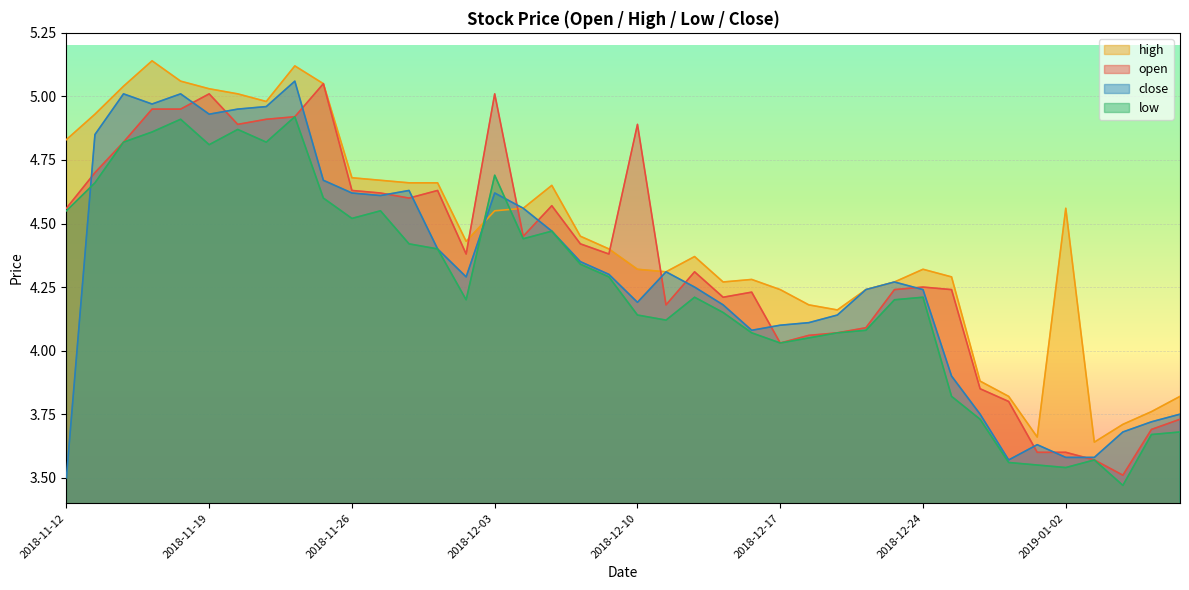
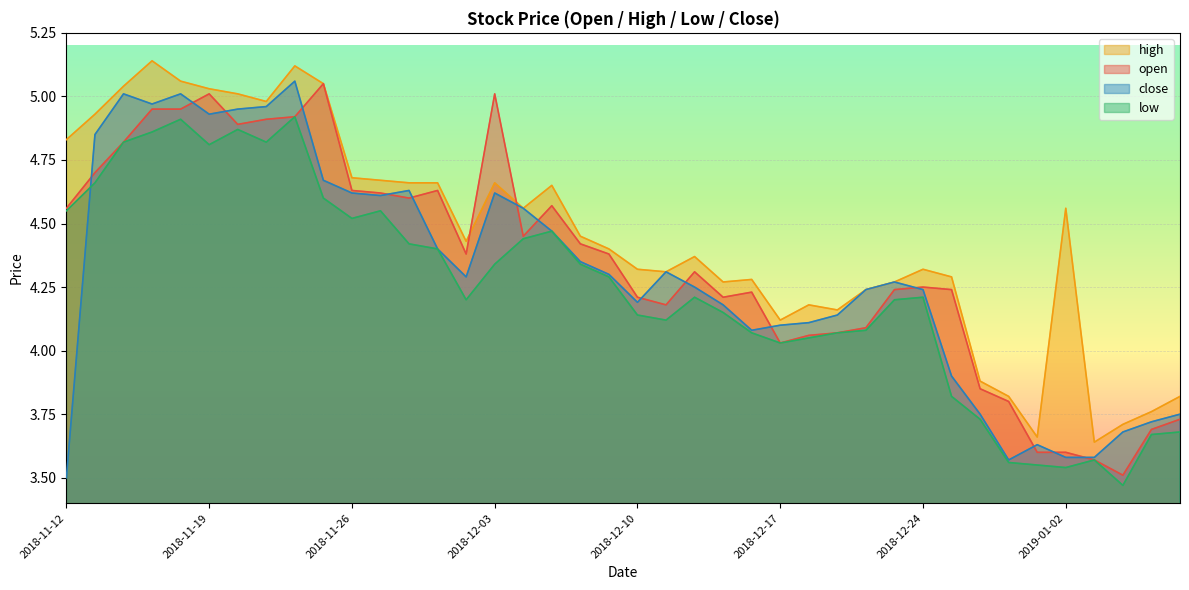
  {
    "high": {
      "2018-11-12": 4.83,
      "2018-11-19": 5.03,
      "2018-11-26": 4.68,
-     "2018-12-03": 4.55,
+     "2018-12-03": 4.66,
      "2018-12-10": 4.32,
-     "2018-12-17": 4.24,
+     "2018-12-17": 4.12,
      "2018-12-24": 4.32,
      "2019-01-02": 4.56
    },
    "open": {
      "2018-11-19": 5.01,
      "2018-12-03": 5.01,
-     "2018-12-10": 4.89,
+     "2018-12-10": 4.21,
      "2019-01-02": 3.60
    },
    "close": {
      "2018-11-12": 3.50,
      "2018-11-19": 4.93,
      "2018-12-03": 4.62,
      "2018-12-10": 4.19,
      "2018-12-17": 4.10,
      "2019-01-02": 3.58
    },
    "low": {
      "2018-11-19": 4.81,
      "2018-11-26": 4.52,
-     "2018-12-03": 4.69,
+     "2018-12-03": 4.34,
      "2018-12-10": 4.14,
      "2018-12-24": 4.21,
      "2019-01-02": 3.54
    }
  }
